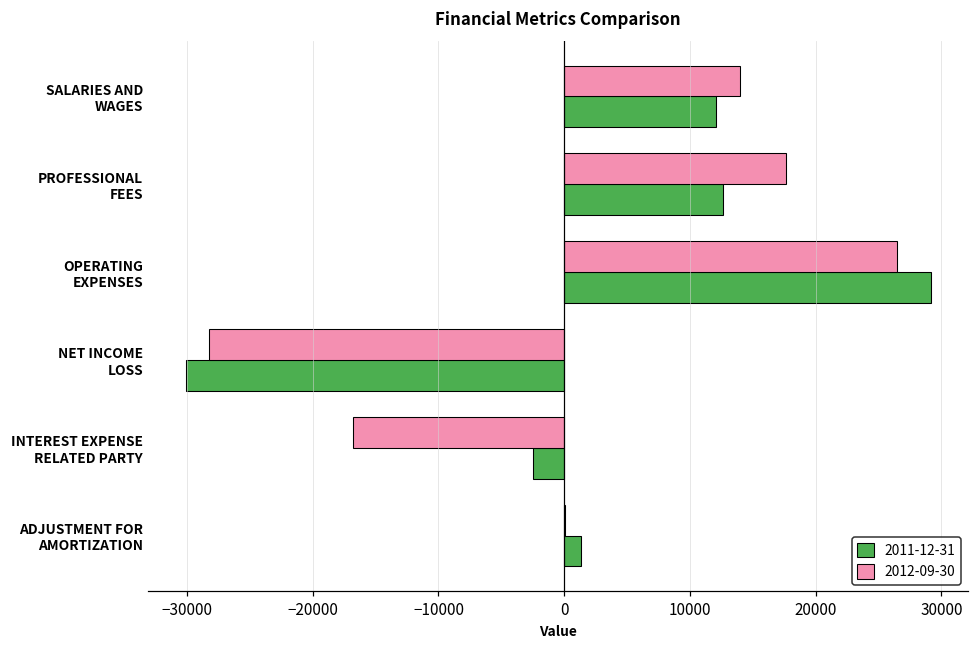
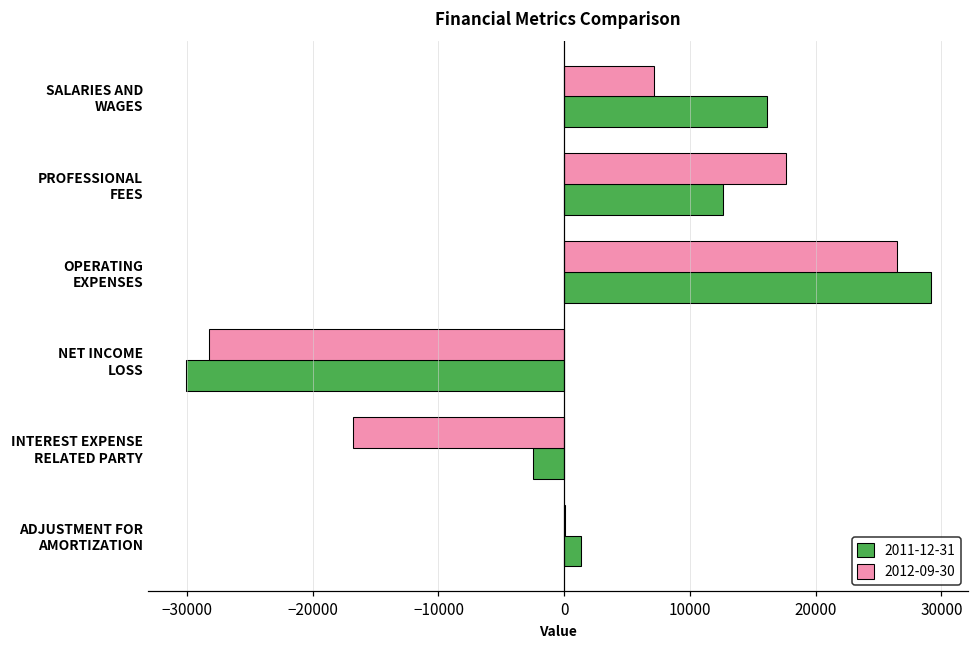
  {
    "2011-12-31": {
-     "SALARIES AND WAGES": 12100,
+     "SALARIES AND WAGES": 16100,
      "PROFESSIONAL FEES": 12600,
      "OPERATING EXPENSES": 29100,
      "NET INCOME LOSS": -30100,
      "INTEREST EXPENSE RELATED PARTY": -2500,
      "ADJUSTMENT FOR AMORTIZATION": 1300
    },
    "2012-09-30": {
-     "SALARIES AND WAGES": 14000,
+     "SALARIES AND WAGES": 7200,
      "PROFESSIONAL FEES": 17700,
      "OPERATING EXPENSES": 26500,
      "NET INCOME LOSS": -28200,
      "INTEREST EXPENSE RELATED PARTY": -16800
    }
  }
